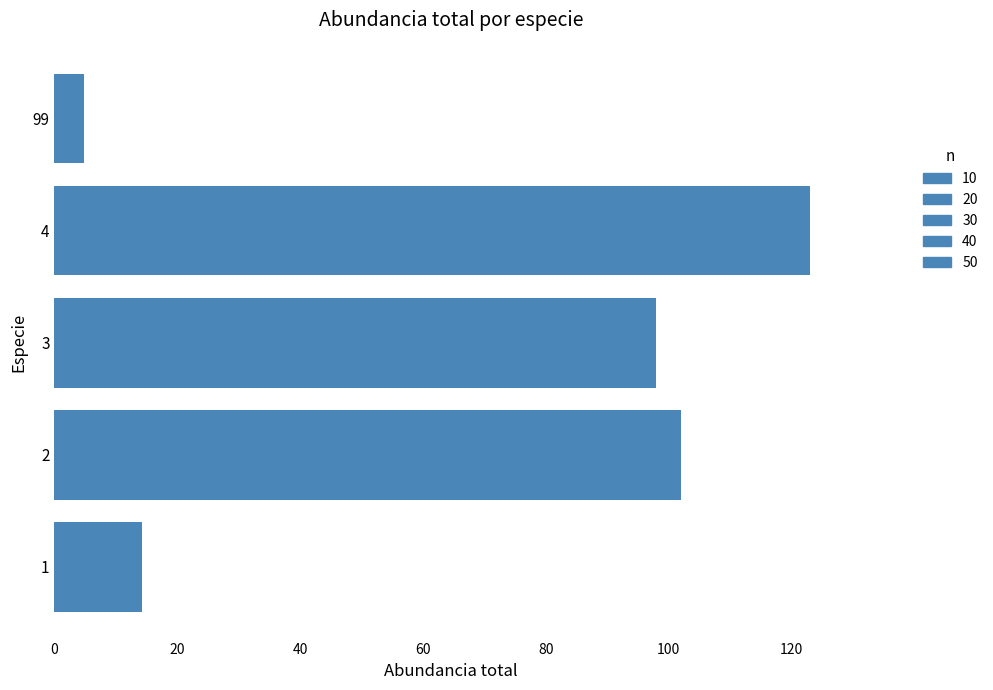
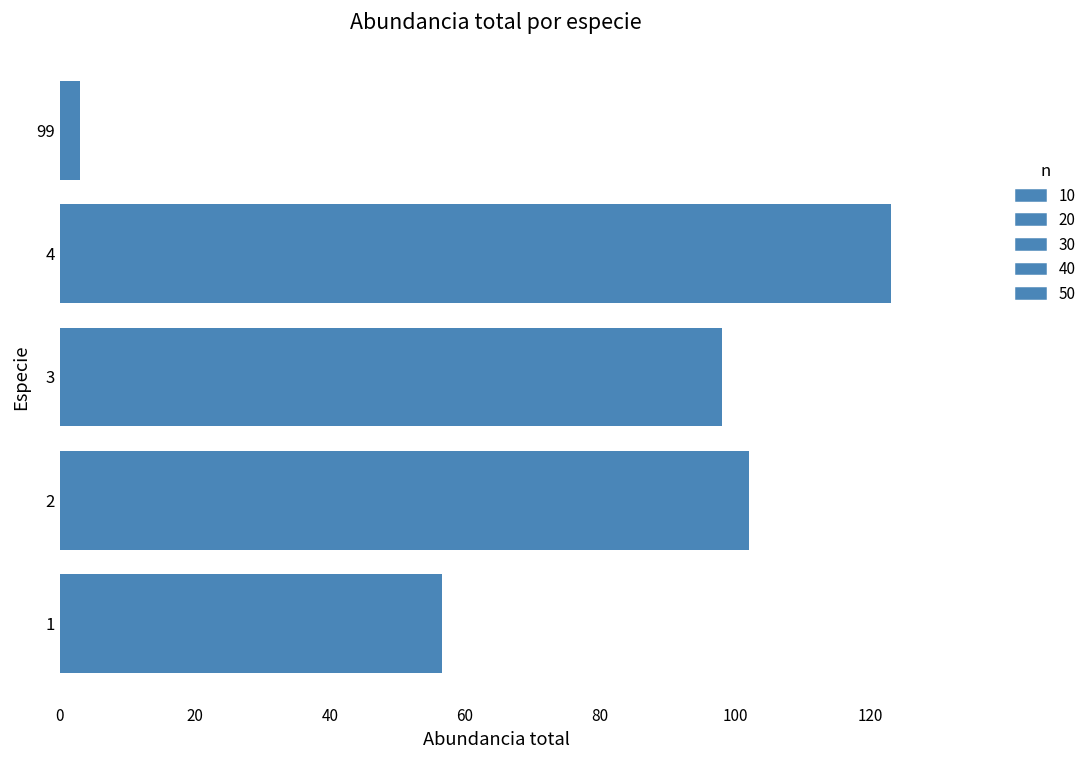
  {
-   "99": 5,
+   "99": 3,
    "4": 123,
    "3": 98,
    "2": 102,
-   "1": 14
+   "1": 57
  }
